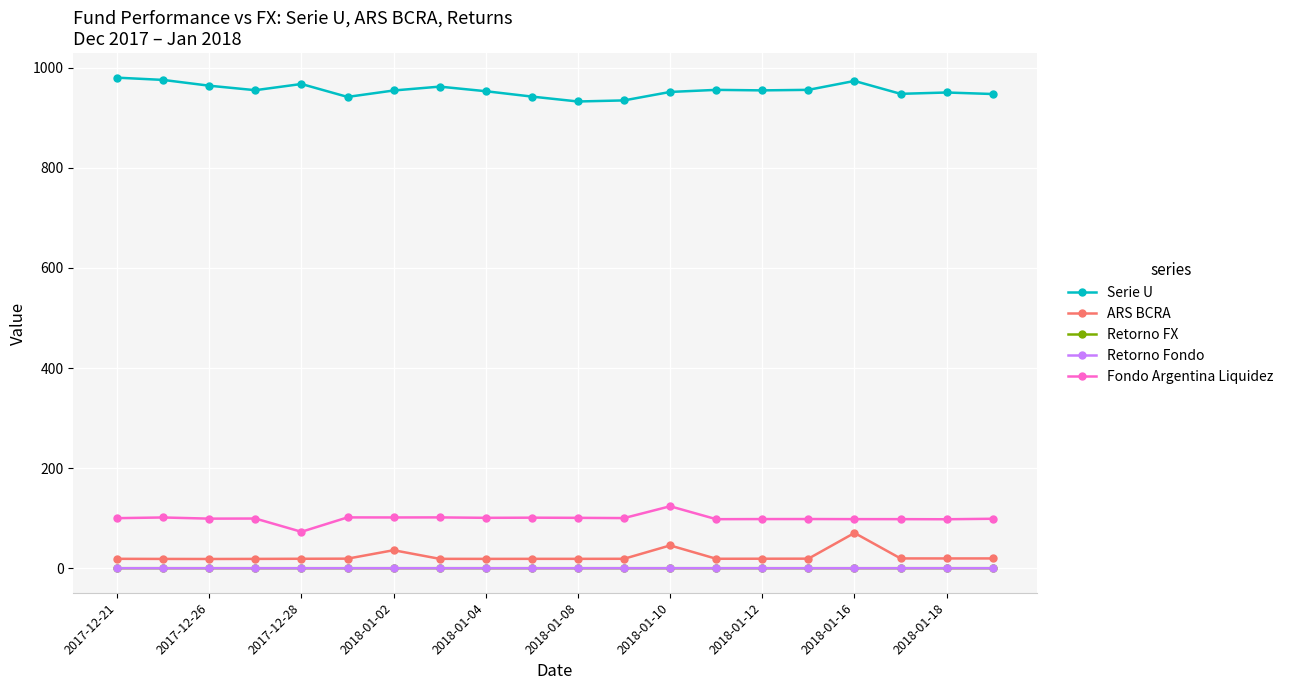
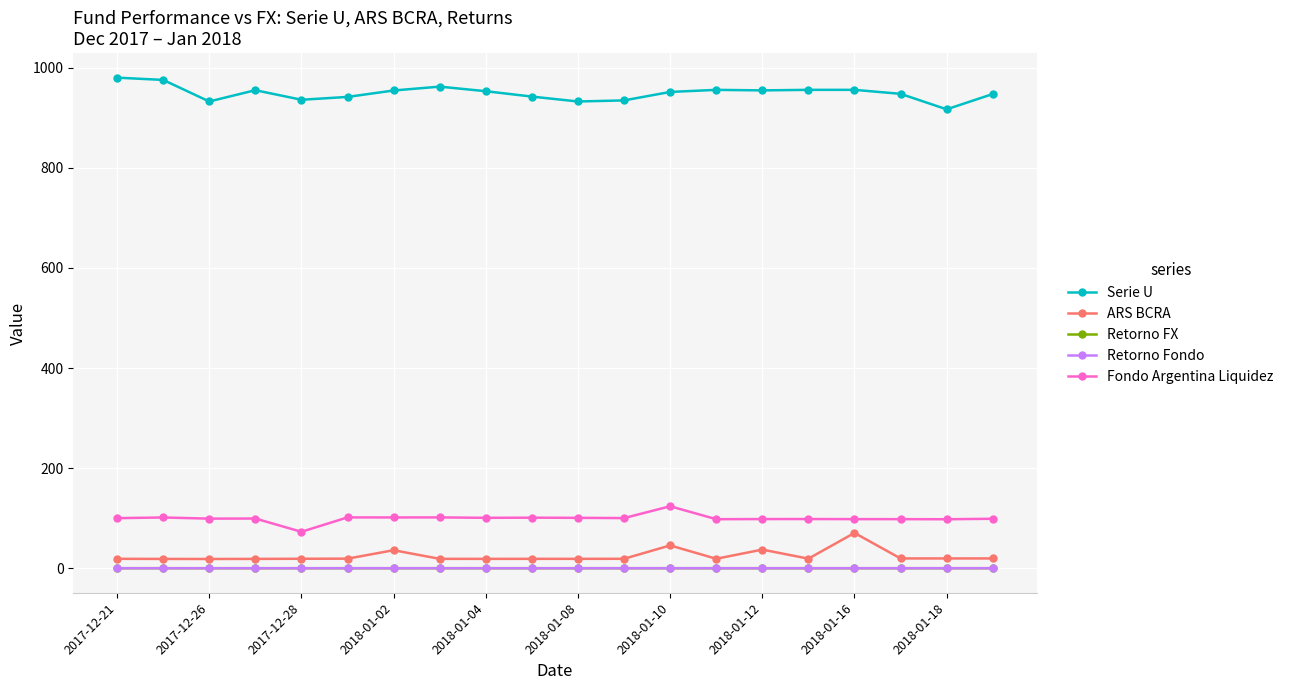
  {
    "Serie U": {
      "2017-12-21": 980,
-     "2017-12-26": 960,
-     "2017-12-28": 970,
+     "2017-12-26": 930,
+     "2017-12-28": 940,
      "2018-01-02": 950,
      "2018-01-04": 950,
      "2018-01-08": 930,
      "2018-01-10": 950,
      "2018-01-12": 950,
-     "2018-01-16": 970,
-     "2018-01-18": 950
+     "2018-01-16": 960,
+     "2018-01-18": 920
    },
    "ARS BCRA": {
      "2017-12-21": 20,
      "2017-12-26": 20,
      "2017-12-28": 20,
      "2018-01-02": 40,
      "2018-01-04": 20,
      "2018-01-08": 20,
      "2018-01-10": 50,
-     "2018-01-12": 20,
+     "2018-01-12": 40,
      "2018-01-16": 70,
      "2018-01-18": 20
    },
    "Retorno Fondo": {
      "2017-12-21": 0,
      "2017-12-26": 0,
      "2017-12-28": 0,
      "2018-01-02": 0,
      "2018-01-04": 0,
      "2018-01-08": 0,
      "2018-01-10": 0,
      "2018-01-12": 0,
      "2018-01-16": 0,
      "2018-01-18": 0
    },
    "Fondo Argentina Liquidez": {
      "2017-12-21": 100,
      "2017-12-26": 100,
      "2017-12-28": 70,
      "2018-01-02": 100,
      "2018-01-04": 100,
      "2018-01-08": 100,
      "2018-01-10": 120,
      "2018-01-12": 100,
      "2018-01-16": 100,
      "2018-01-18": 100
    }
  }
